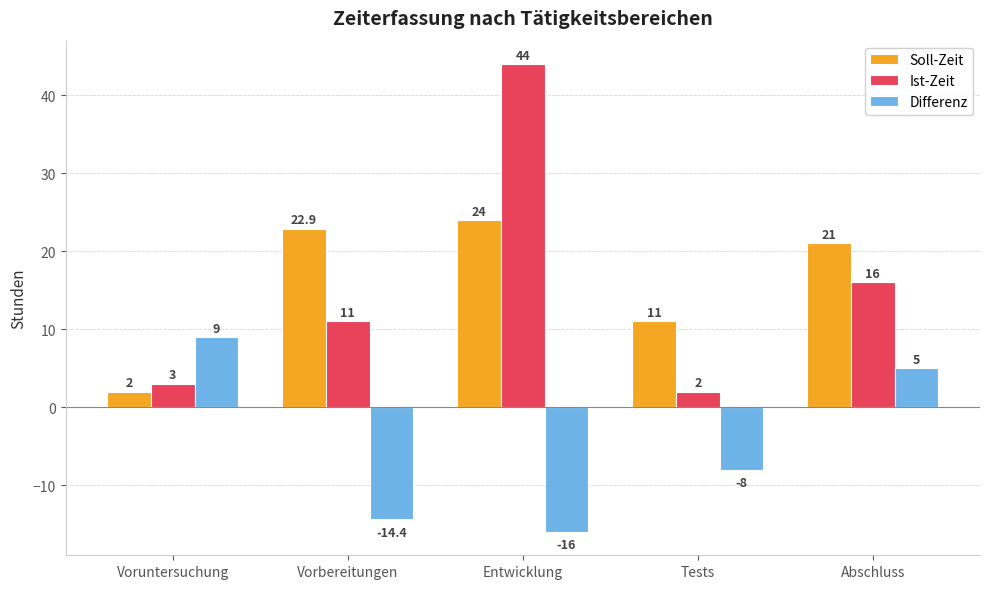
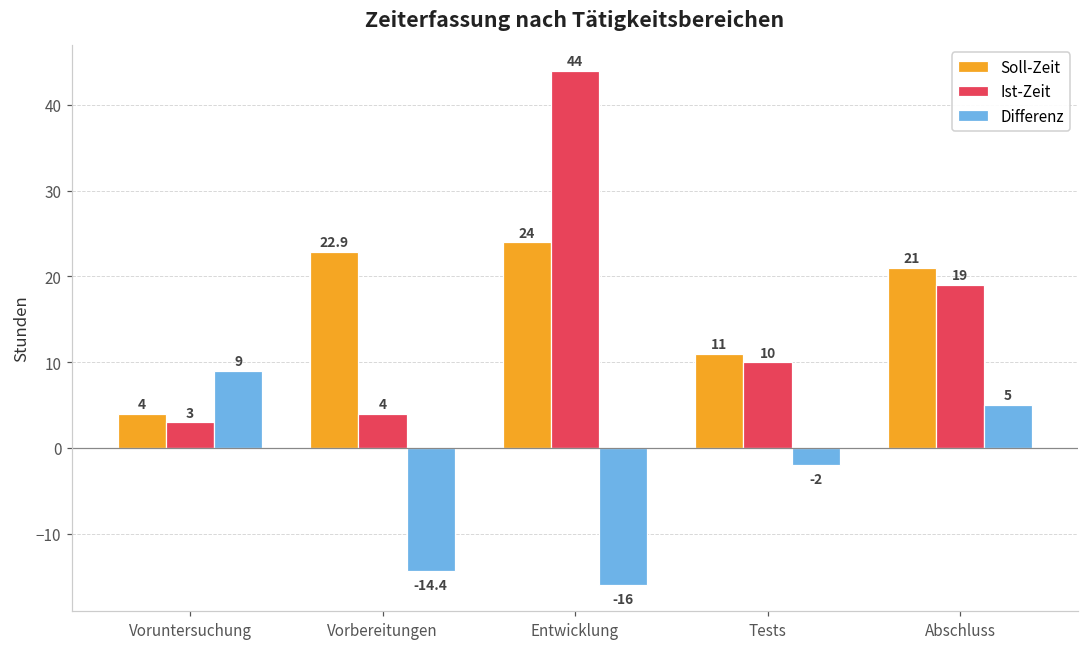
  {
    "Soll-Zeit": {
-     "Voruntersuchung": 2,
+     "Voruntersuchung": 4,
      "Vorbereitungen": 22.9,
      "Entwicklung": 24,
      "Tests": 11,
      "Abschluss": 21
    },
    "Ist-Zeit": {
      "Voruntersuchung": 3,
-     "Vorbereitungen": 11,
+     "Vorbereitungen": 4,
      "Entwicklung": 44,
-     "Tests": 2,
-     "Abschluss": 16
+     "Tests": 10,
+     "Abschluss": 19
    },
    "Differenz": {
      "Voruntersuchung": 9,
      "Vorbereitungen": -14.4,
      "Entwicklung": -16,
-     "Tests": -8,
+     "Tests": -2,
      "Abschluss": 5
    }
  }
